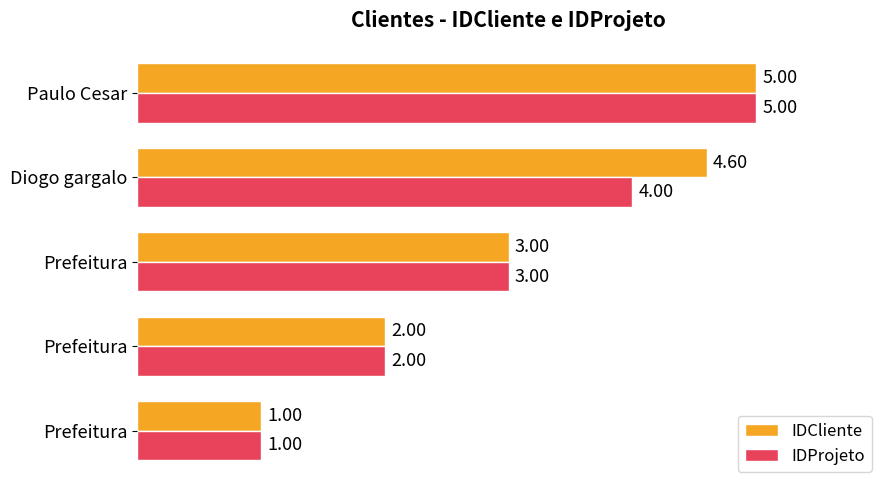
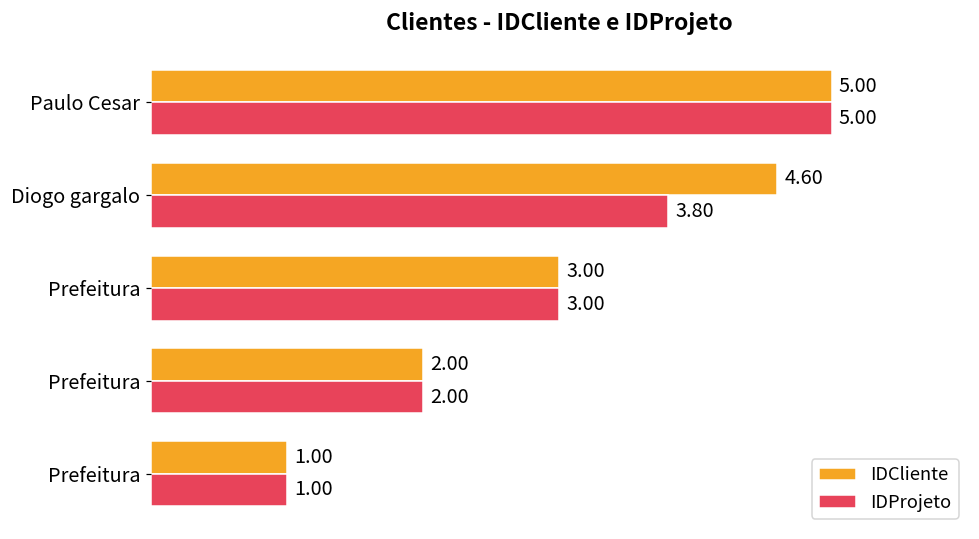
  {
    "IDCliente": {
      "Paulo Cesar": 5.00,
      "Diogo gargalo": 4.60
    },
    "IDProjeto": {
      "Paulo Cesar": 5.00,
-     "Diogo gargalo": 4.00
+     "Diogo gargalo": 3.80
    }
  }
